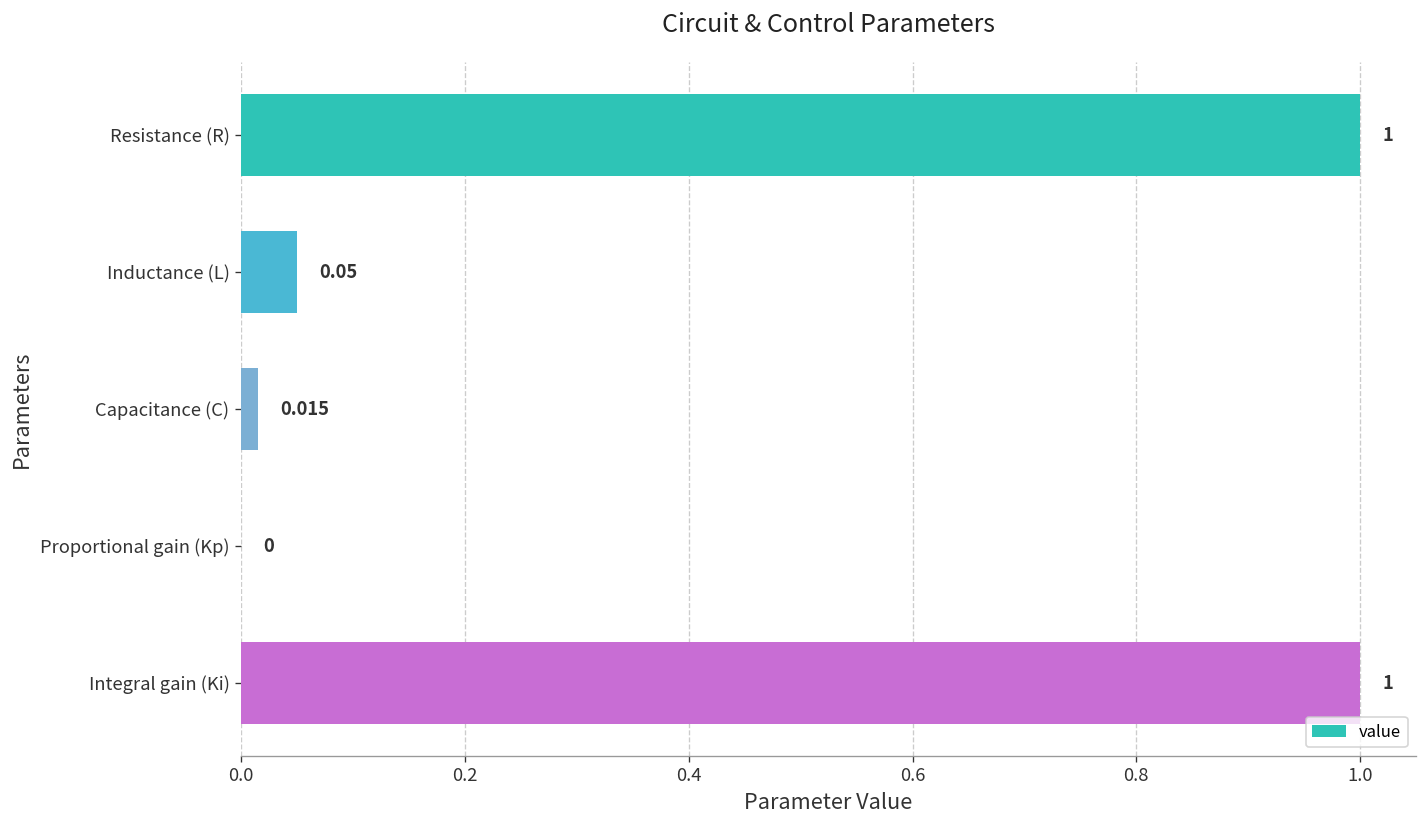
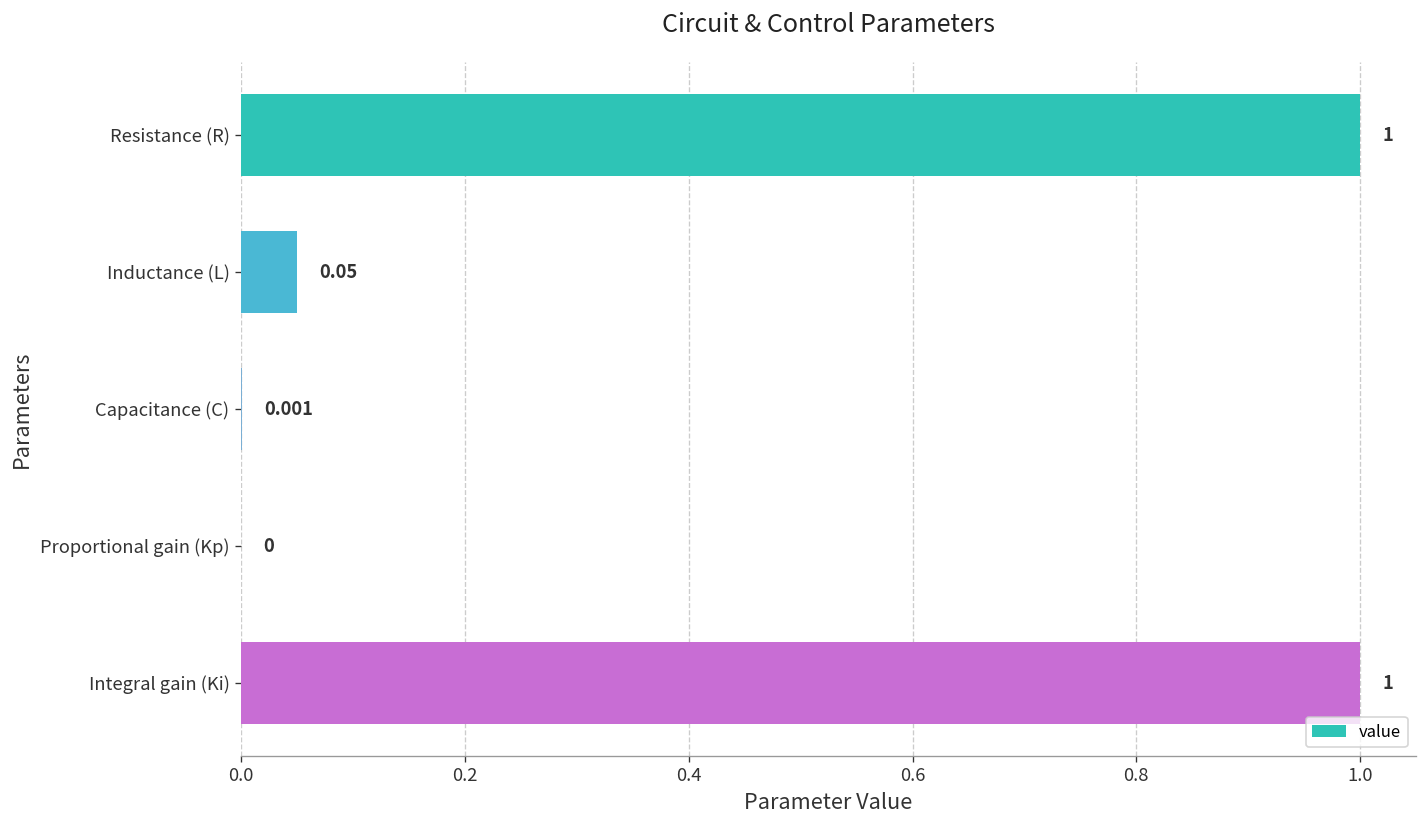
  {
    "Resistance (R)": 1,
    "Inductance (L)": 0.05,
-   "Capacitance (C)": 0.015,
+   "Capacitance (C)": 0.001,
    "Proportional gain (Kp)": 0,
    "Integral gain (Ki)": 1
  }
